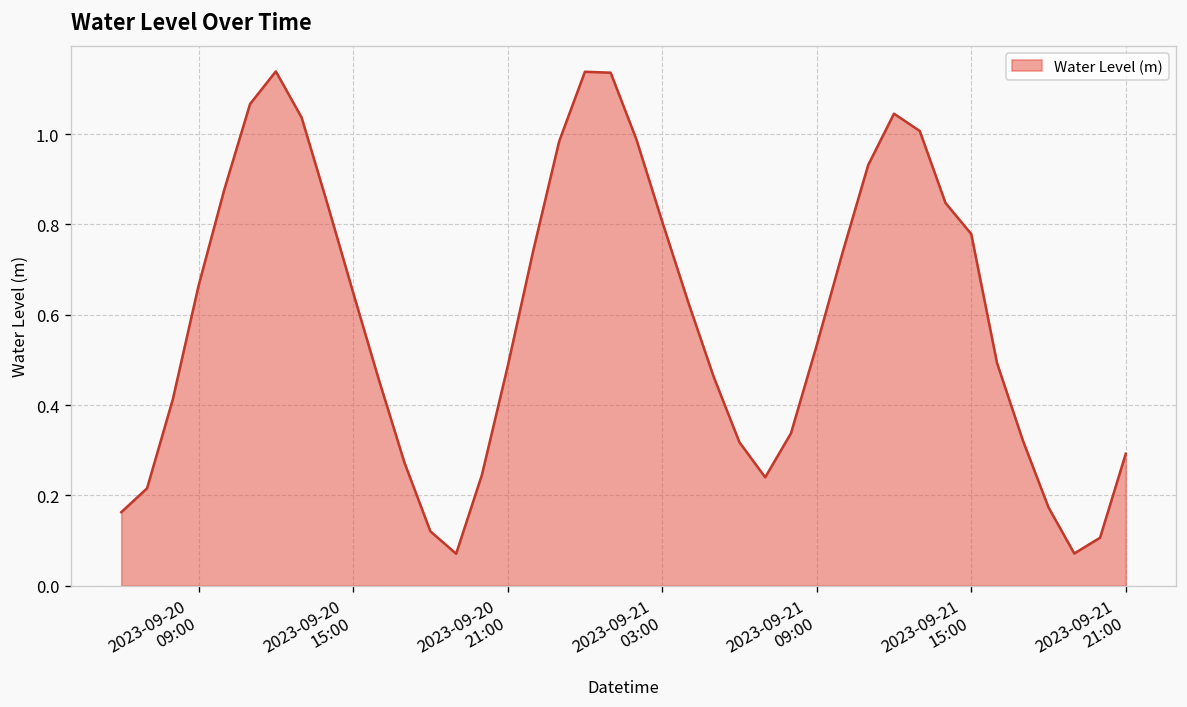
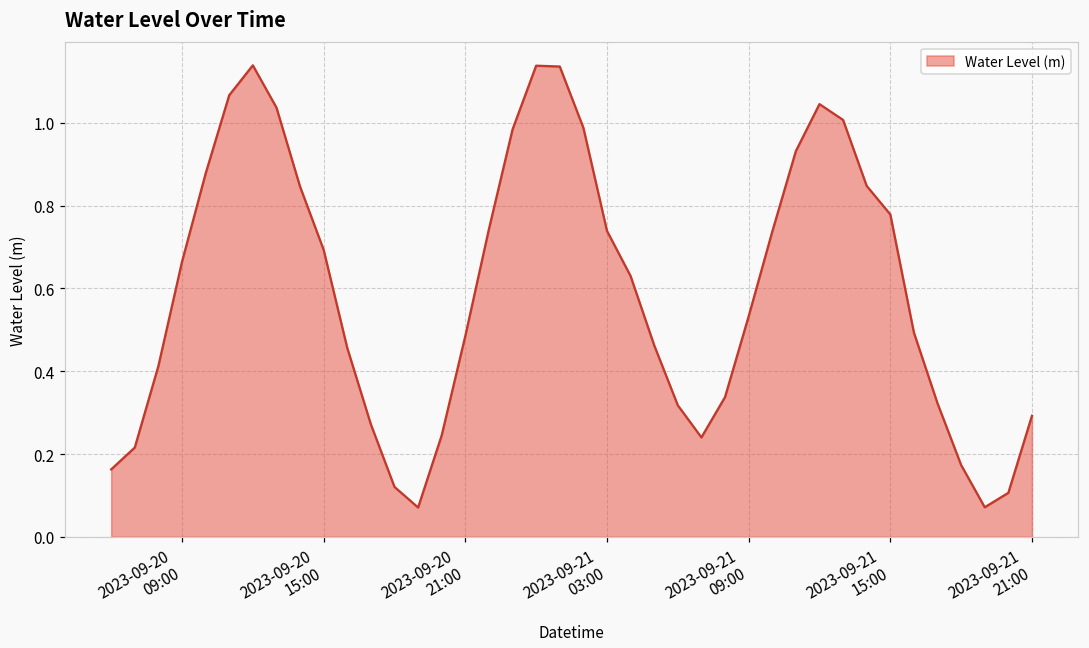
  {
    "2023-09-20 09:00": 0.66,
-   "2023-09-20 15:00": 0.65,
+   "2023-09-20 15:00": 0.69,
    "2023-09-20 21:00": 0.49,
-   "2023-09-21 03:00": 0.81,
+   "2023-09-21 03:00": 0.74,
    "2023-09-21 09:00": 0.53,
    "2023-09-21 15:00": 0.78,
    "2023-09-21 21:00": 0.29
  }
